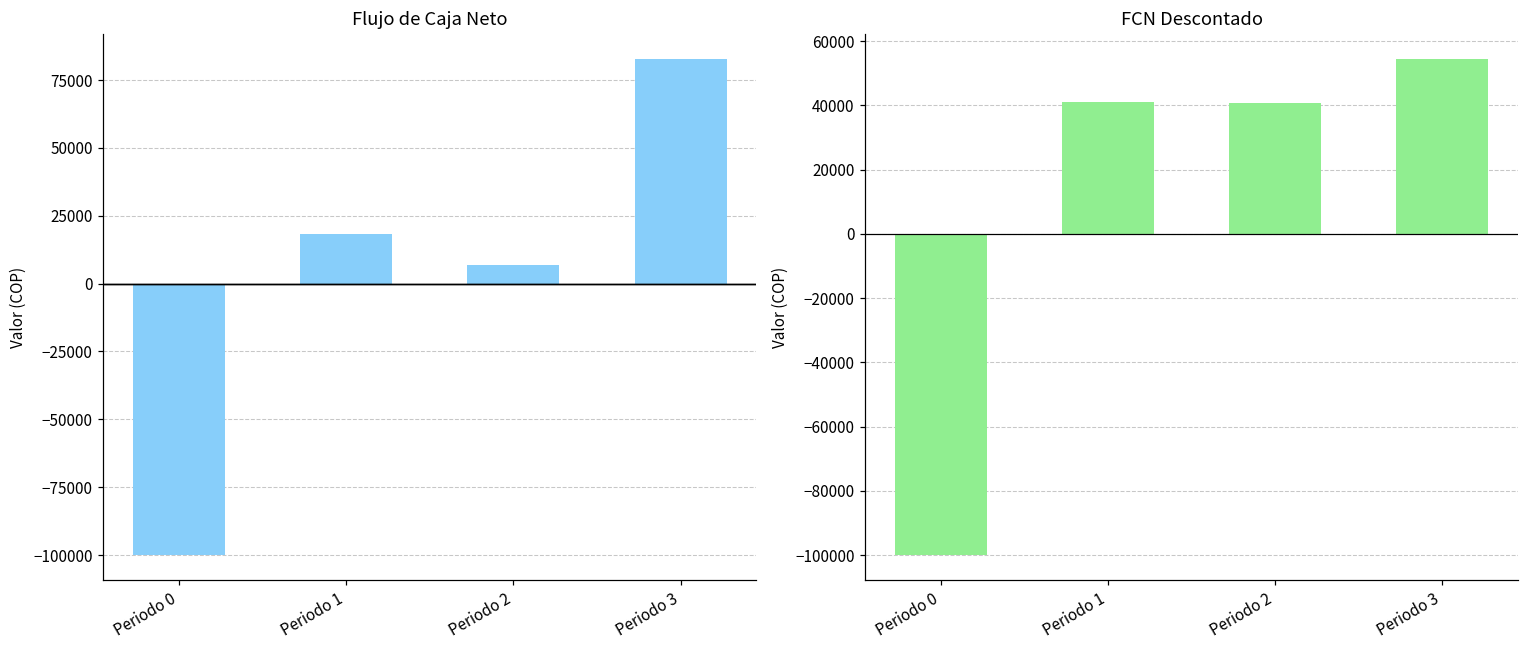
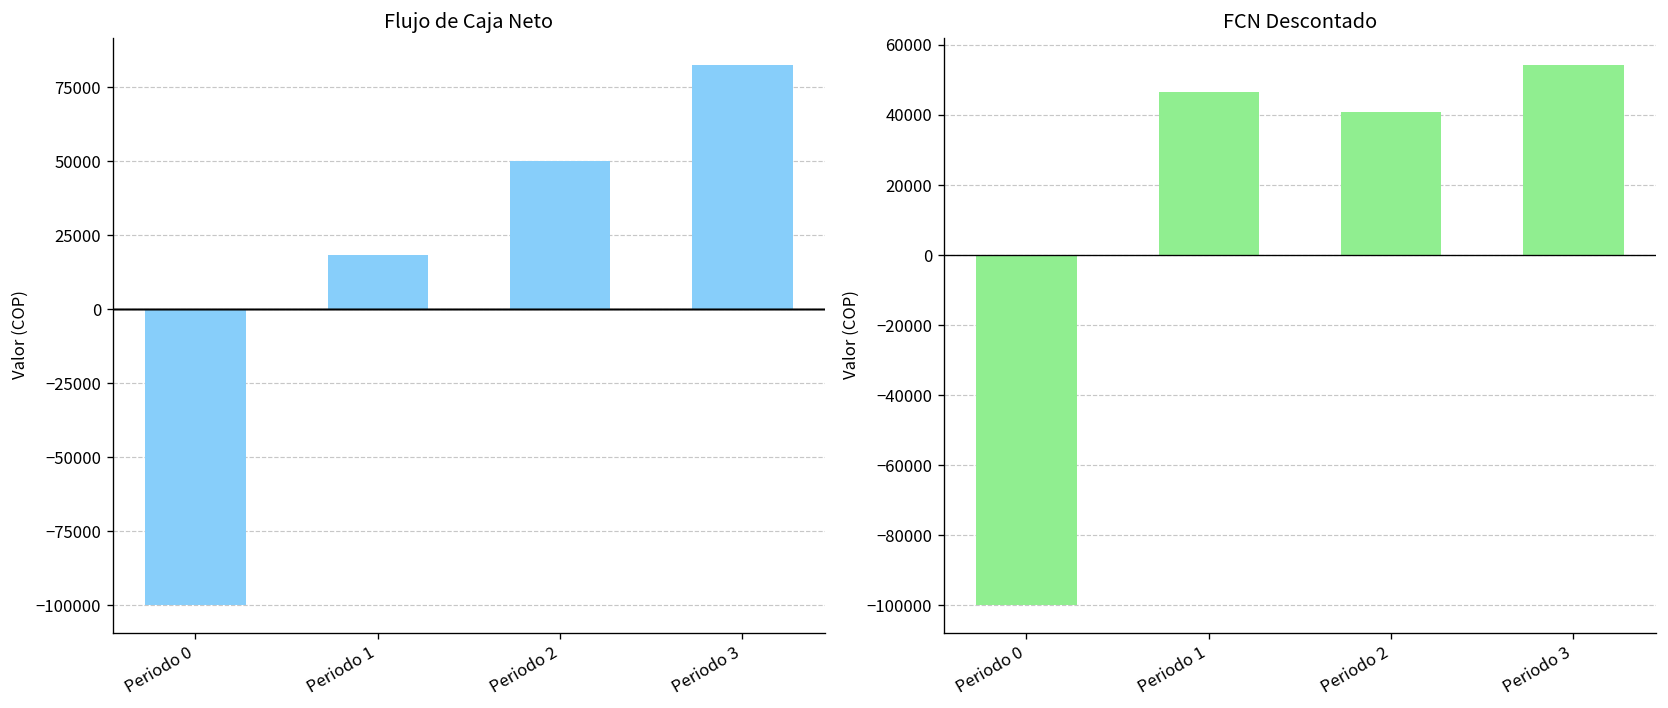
  {
    "Flujo de Caja Neto": {
      "Periodo 0": -100000,
      "Periodo 1": 18000,
-     "Periodo 2": 7000,
+     "Periodo 2": 50000,
      "Periodo 3": 83000
    },
    "FCN Descontado": {
      "Periodo 0": -100000,
-     "Periodo 1": 41000,
+     "Periodo 1": 46000,
      "Periodo 2": 41000,
      "Periodo 3": 54000
    }
  }
